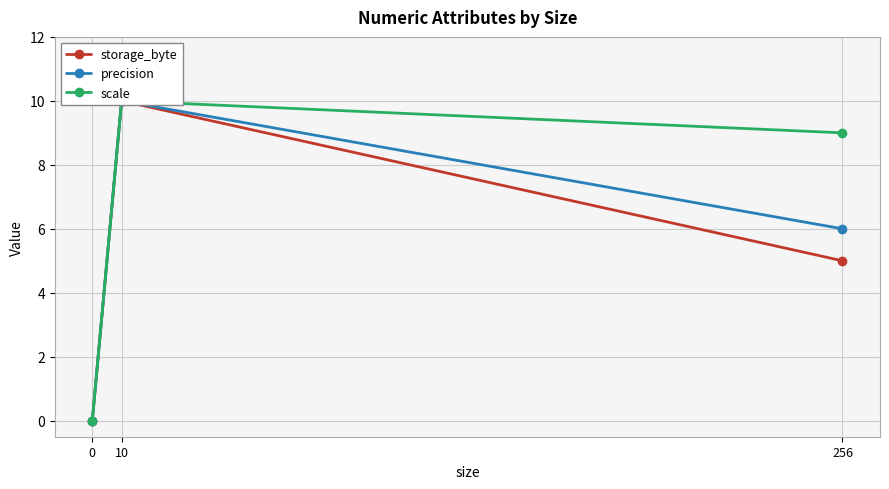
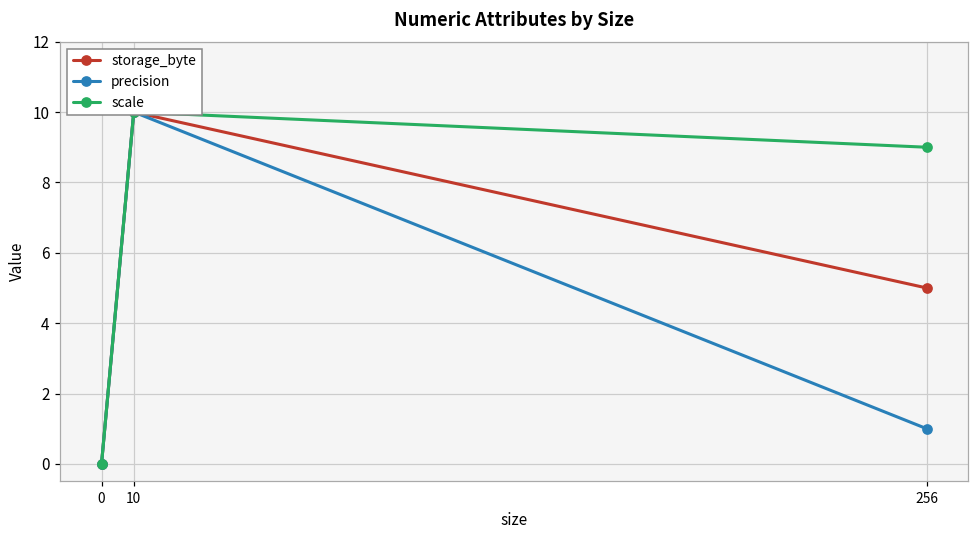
  {
    "storage_byte": {
      "256": 5
    },
    "precision": {
-     "256": 6
+     "256": 1
    },
    "scale": {
      "256": 9
    }
  }
